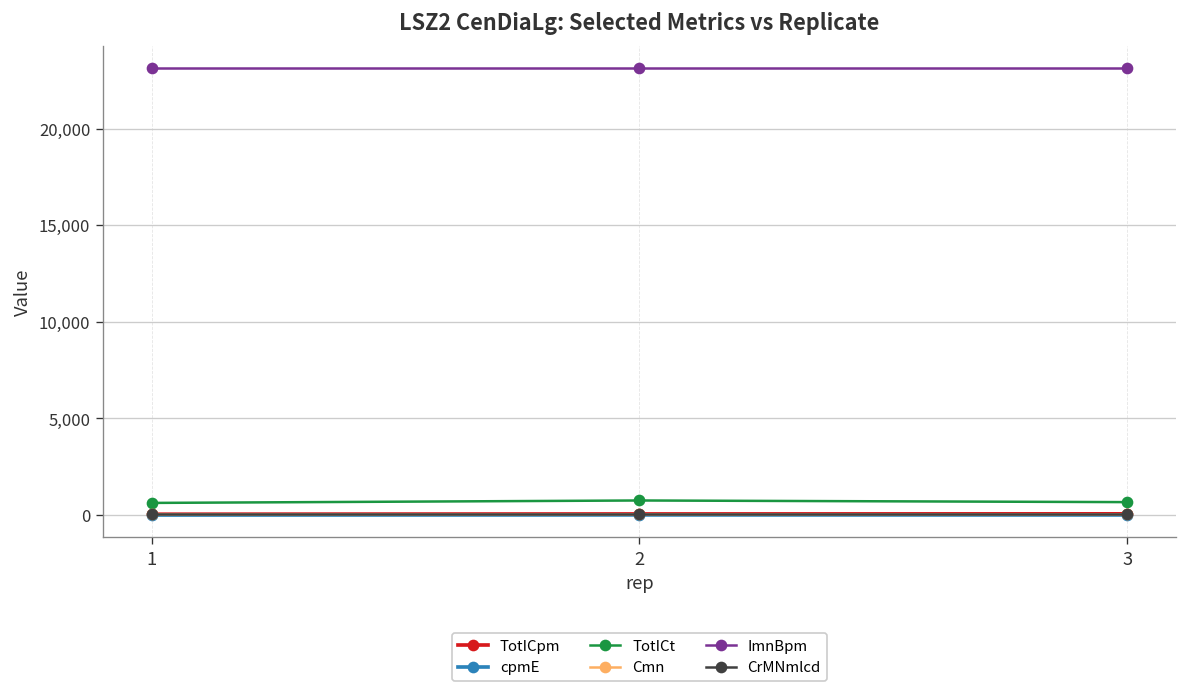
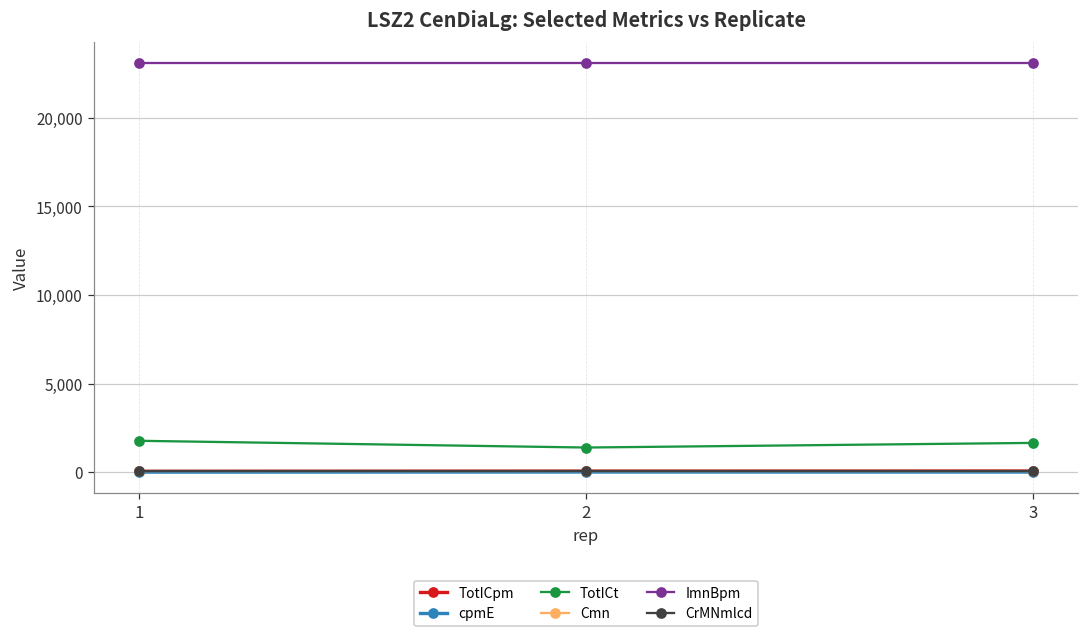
  {
    "TotICt": {
-     "1": "600",
-     "2": "800",
-     "3": "700"
+     "1": "1,800",
+     "2": "1,400",
+     "3": "1,700"
    },
    "ImnBpm": {
      "1": "23,100",
      "2": "23,100",
      "3": "23,100"
    }
  }
